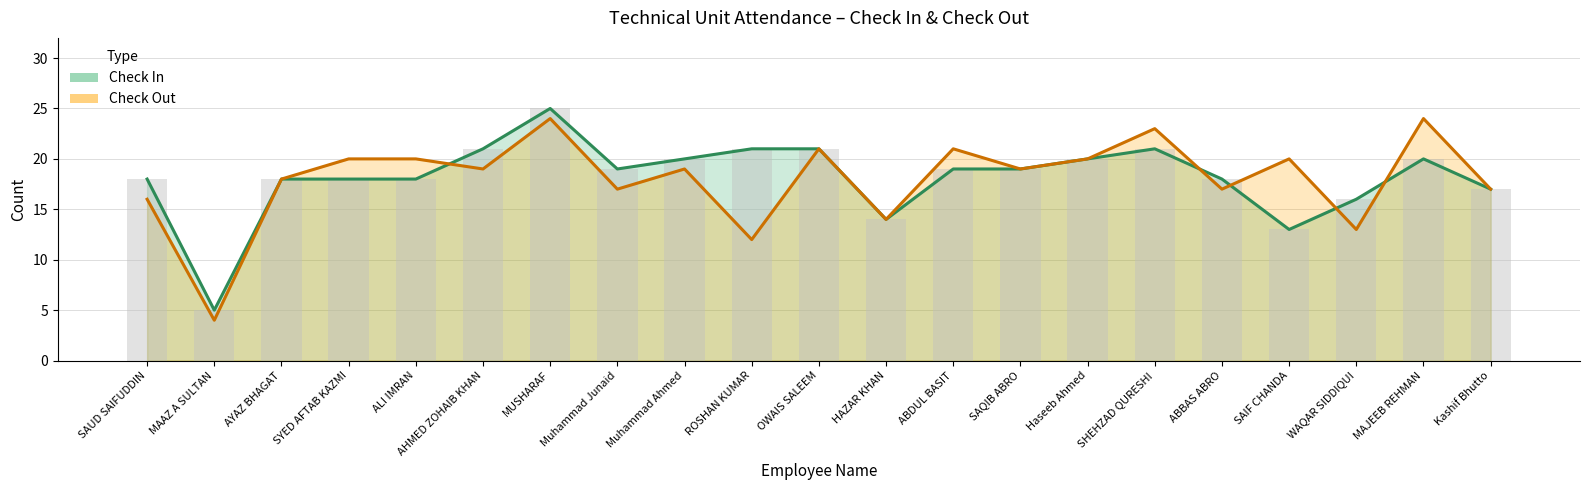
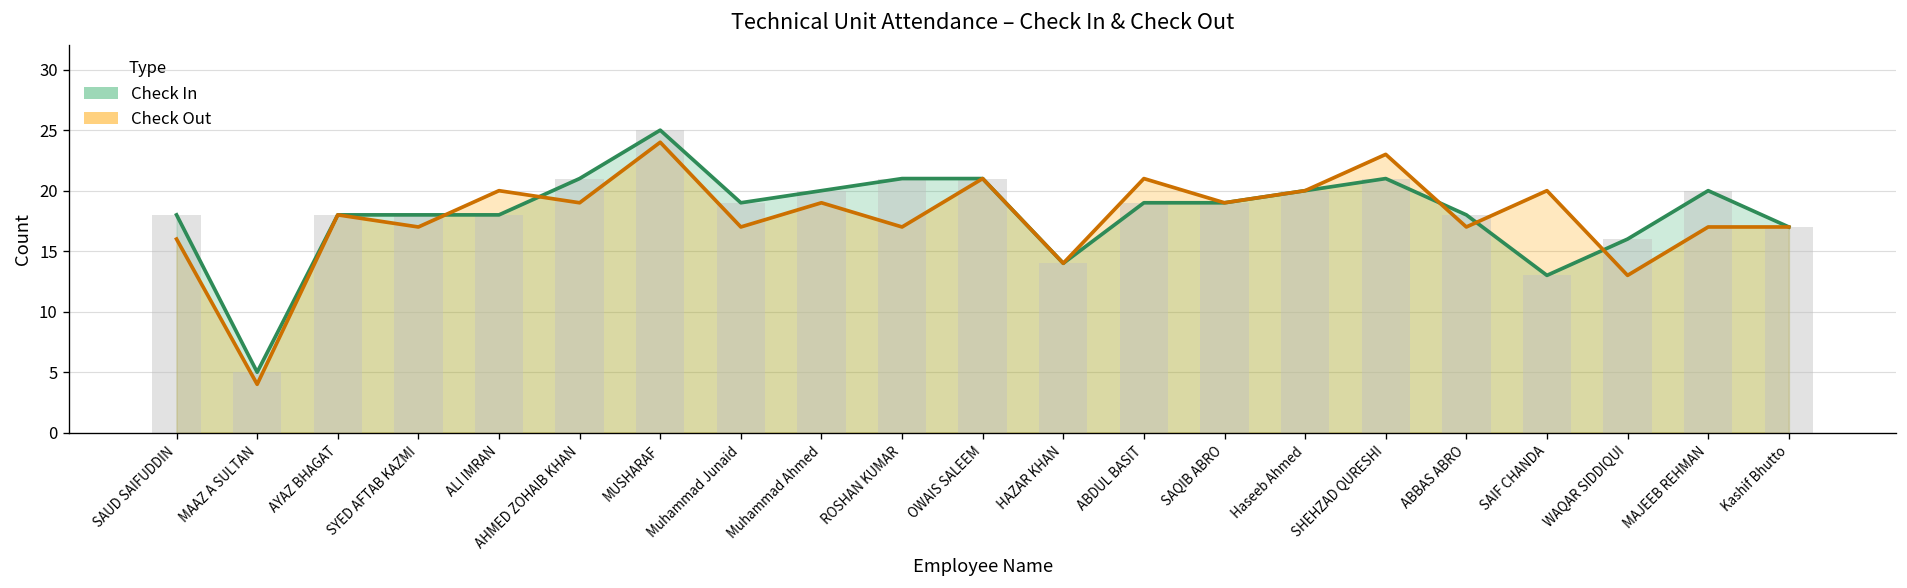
  {
    "Check Out": {
      "SAUD SAIFUDDIN": 16,
      "MAAZ A SULTAN": 4,
-     "SYED AFTAB KAZMI": 20,
+     "SYED AFTAB KAZMI": 17,
      "ALI IMRAN": 20,
      "AHMED ZOHAIB KHAN": 19,
      "MUSHARAF": 24,
      "Muhammad Junaid": 17,
      "Muhammad Ahmed": 19,
-     "ROSHAN KUMAR": 12,
+     "ROSHAN KUMAR": 17,
      "ABDUL BASIT": 21,
      "SHEHZAD QURESHI": 23,
      "ABBAS ABRO": 17,
      "SAIF CHANDA": 20,
      "WAQAR SIDDIQUI": 13,
-     "MAJEEB REHMAN": 24
+     "MAJEEB REHMAN": 17
    }
  }
